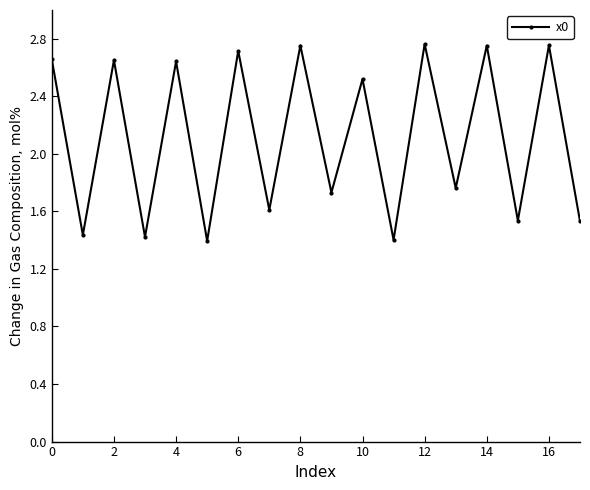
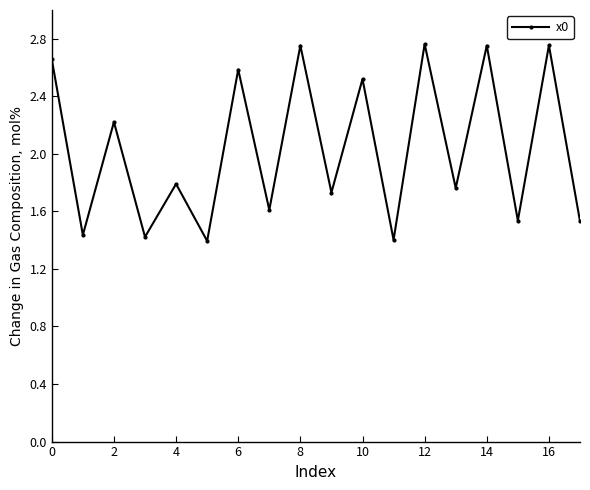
  {
    "0": 2.66,
-   "2": 2.65,
-   "4": 2.64,
-   "6": 2.72,
+   "2": 2.22,
+   "4": 1.79,
+   "6": 2.59,
    "8": 2.75,
    "10": 2.52,
    "12": 2.76,
    "14": 2.75,
    "16": 2.75
  }
